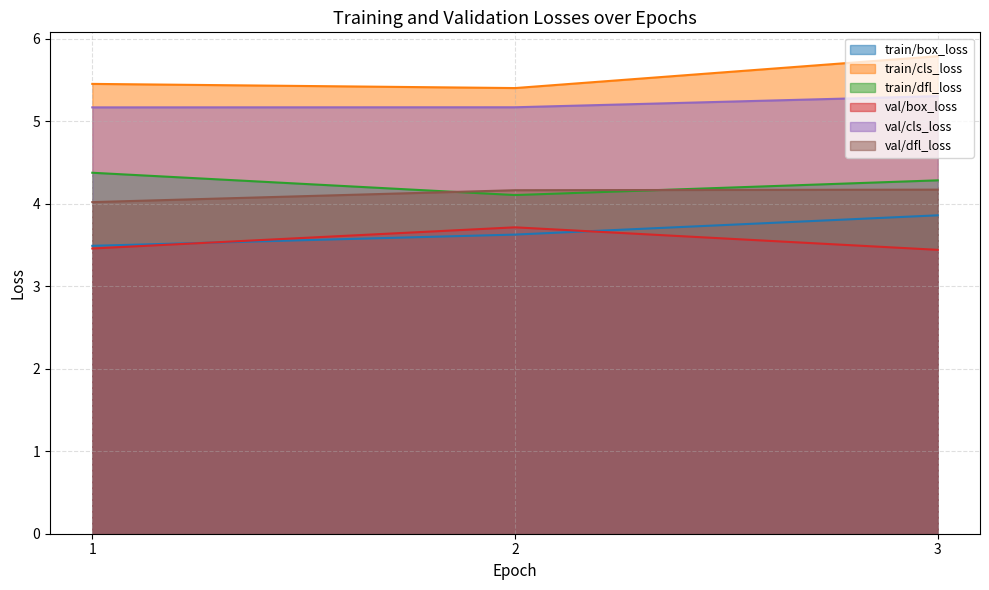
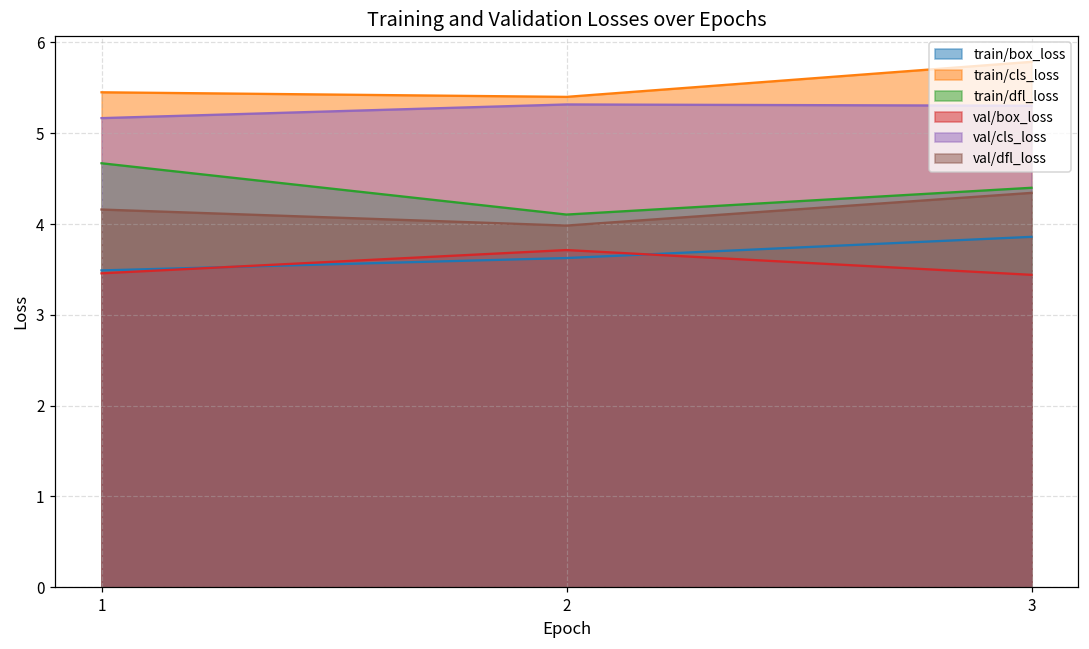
  {
    "train/box_loss": {
      "1": 3.5,
      "2": 3.6,
      "3": 3.9
    },
    "train/cls_loss": {
      "1": 5.5,
      "2": 5.4
    },
    "train/dfl_loss": {
-     "1": 4.4,
+     "1": 4.7,
      "2": 4.1,
-     "3": 4.3
+     "3": 4.4
    },
    "val/box_loss": {
      "1": 3.5,
      "2": 3.7,
      "3": 3.4
    },
    "val/cls_loss": {
      "1": 5.2,
-     "2": 5.2
+     "2": 5.3
    },
    "val/dfl_loss": {
-     "1": 4.0,
-     "2": 4.2,
-     "3": 4.2
+     "1": 4.2,
+     "2": 4.0,
+     "3": 4.3
    }
  }
